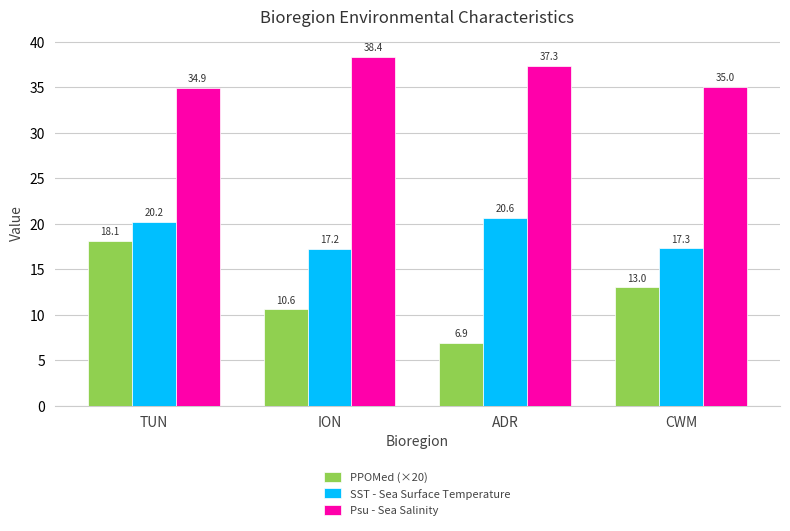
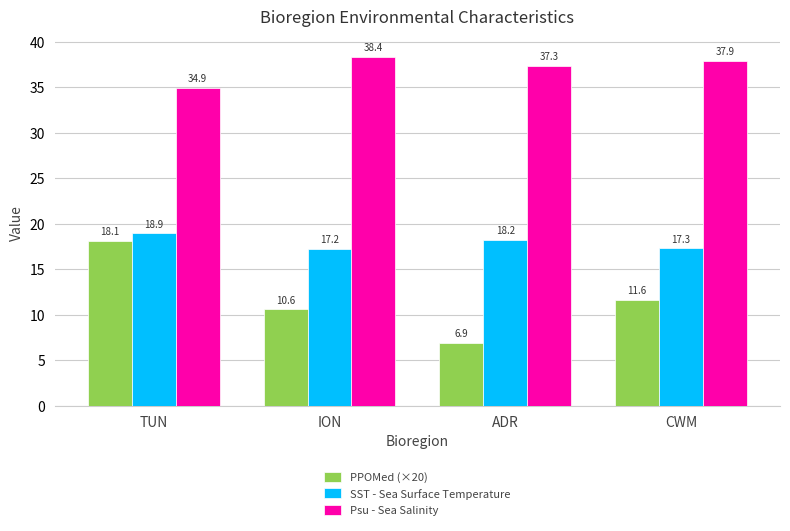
  {
    "PPOMed (×20)": {
      "TUN": 18.1,
      "ION": 10.6,
      "ADR": 6.9,
-     "CWM": 13.0
+     "CWM": 11.6
    },
    "SST - Sea Surface Temperature": {
-     "TUN": 20.2,
+     "TUN": 18.9,
      "ION": 17.2,
-     "ADR": 20.6,
+     "ADR": 18.2,
      "CWM": 17.3
    },
    "Psu - Sea Salinity": {
      "TUN": 34.9,
      "ION": 38.4,
      "ADR": 37.3,
-     "CWM": 35.0
+     "CWM": 37.9
    }
  }
